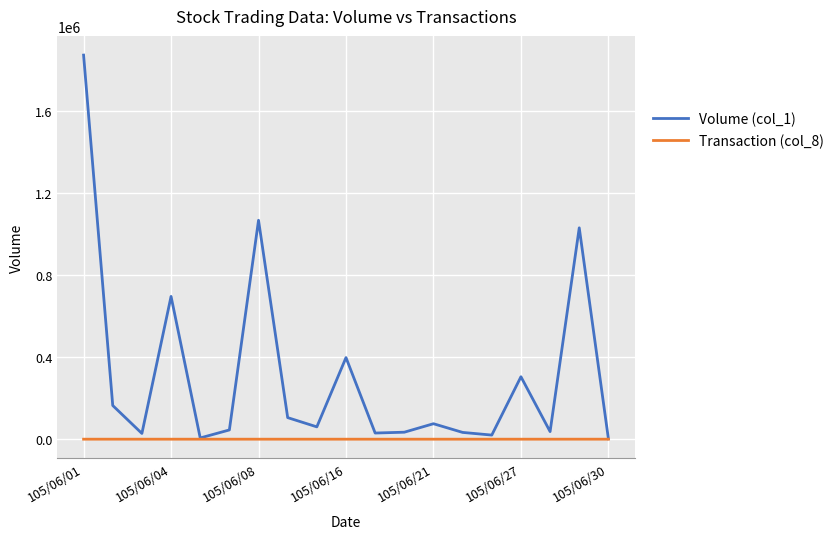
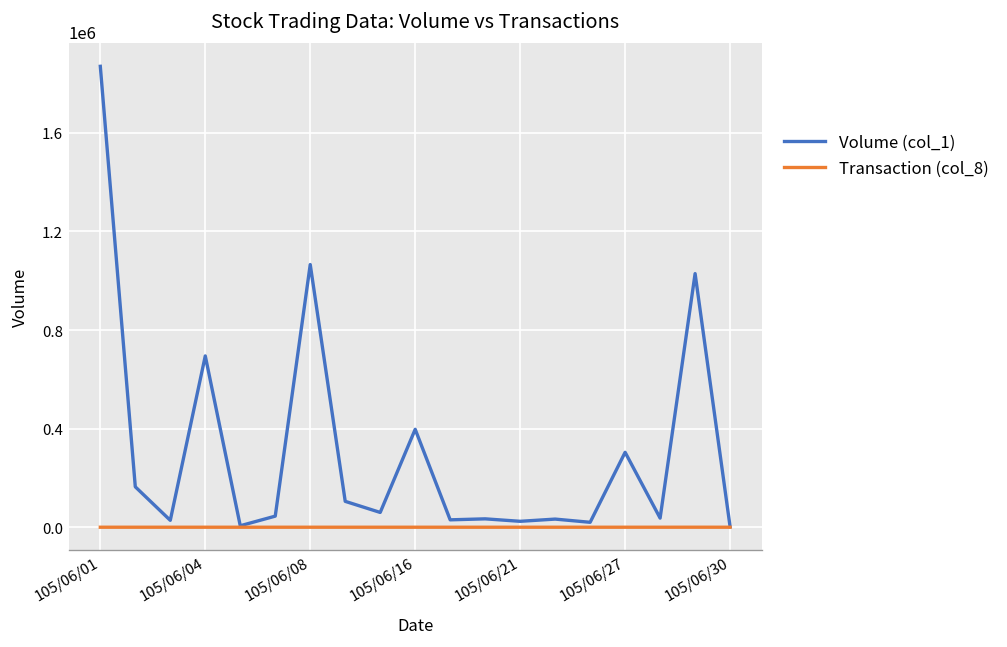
  {
    "Volume (col_1)": {
      "105/06/01": 1870000,
      "105/06/04": 700000,
      "105/06/08": 1070000,
      "105/06/16": 400000,
-     "105/06/21": 80000,
+     "105/06/21": 20000,
      "105/06/27": 300000
    },
    "Transaction (col_8)": {
      "105/06/01": 0,
      "105/06/04": 0,
      "105/06/08": 0,
      "105/06/16": 0,
      "105/06/21": 0,
      "105/06/27": 0
    }
  }
